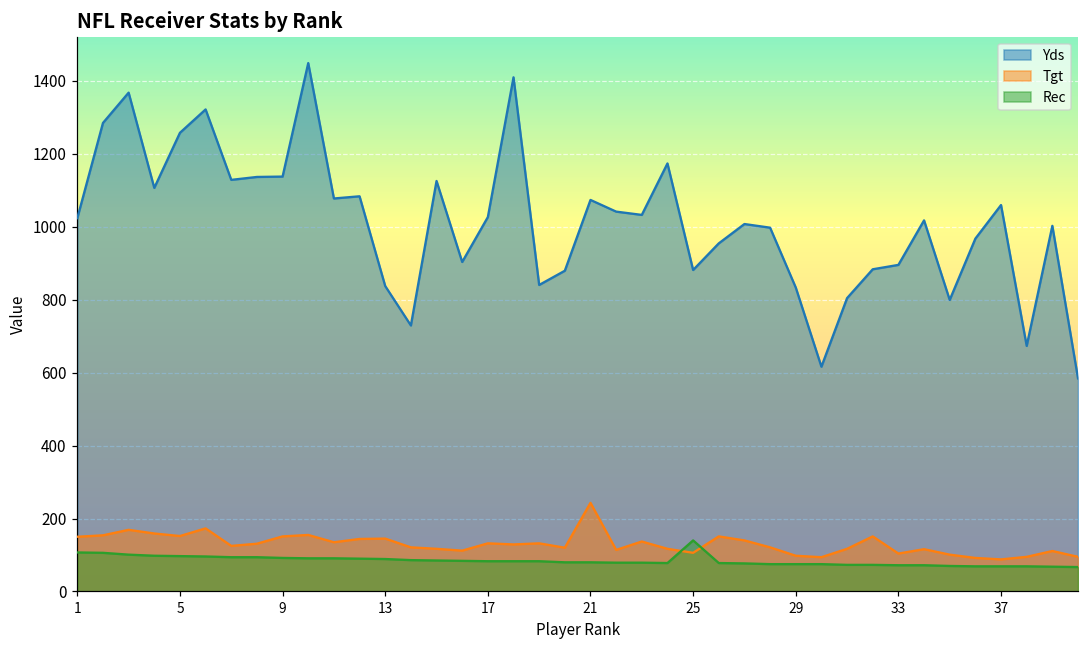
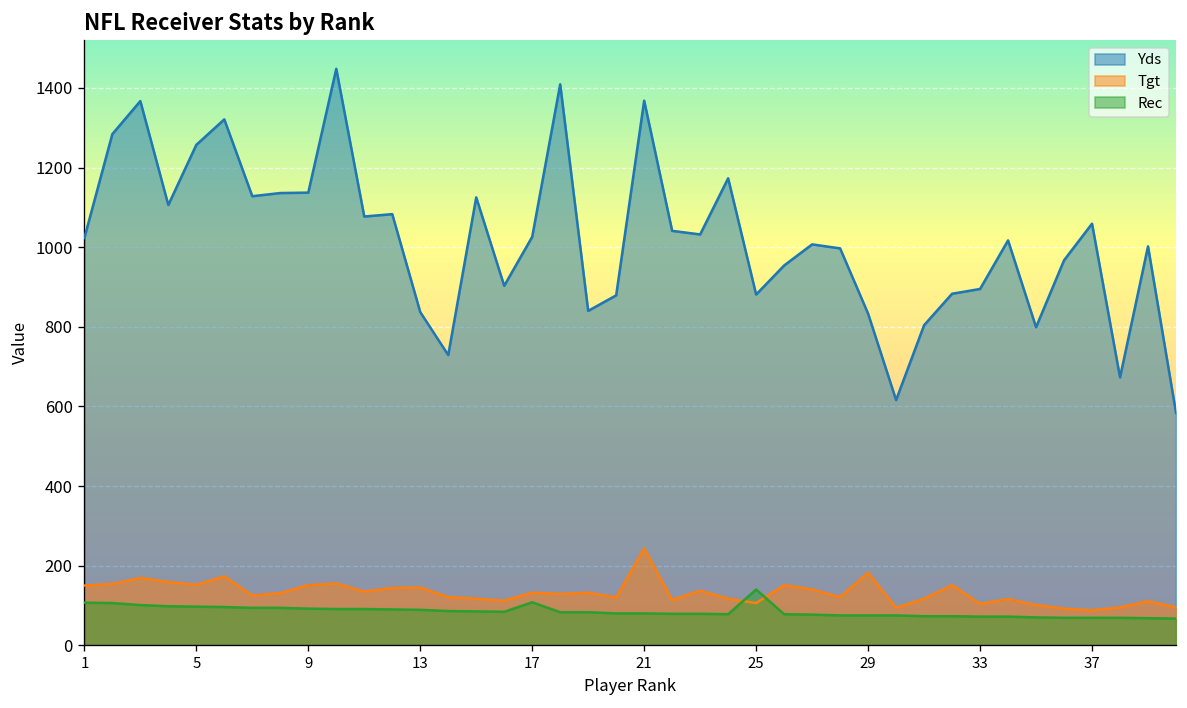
  {
    "Yds": {
      "1": 1020,
      "5": 1260,
      "9": 1140,
      "13": 840,
      "17": 1030,
-     "21": 1070,
+     "21": 1370,
      "25": 880,
      "29": 830,
      "33": 900,
      "37": 1060
    },
    "Tgt": {
      "1": 150,
      "5": 150,
      "9": 150,
      "13": 150,
      "17": 130,
      "21": 240,
      "25": 110,
-     "29": 100,
+     "29": 180,
      "33": 100,
      "37": 90
    },
    "Rec": {
      "1": 110,
      "5": 100,
      "9": 90,
      "13": 90,
-     "17": 80,
+     "17": 110,
      "21": 80,
      "25": 140,
      "29": 80,
      "33": 70,
      "37": 70
    }
  }
